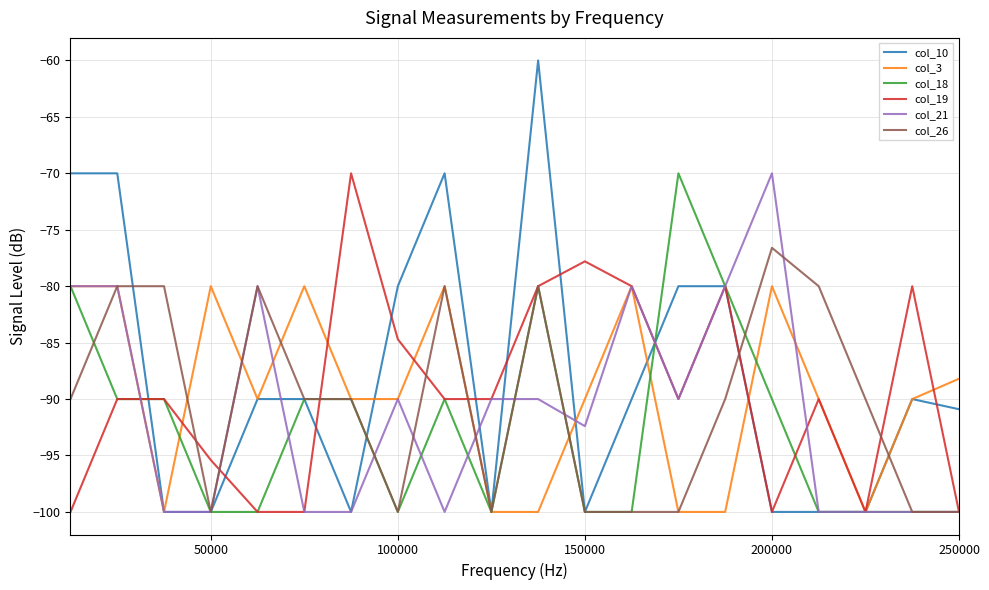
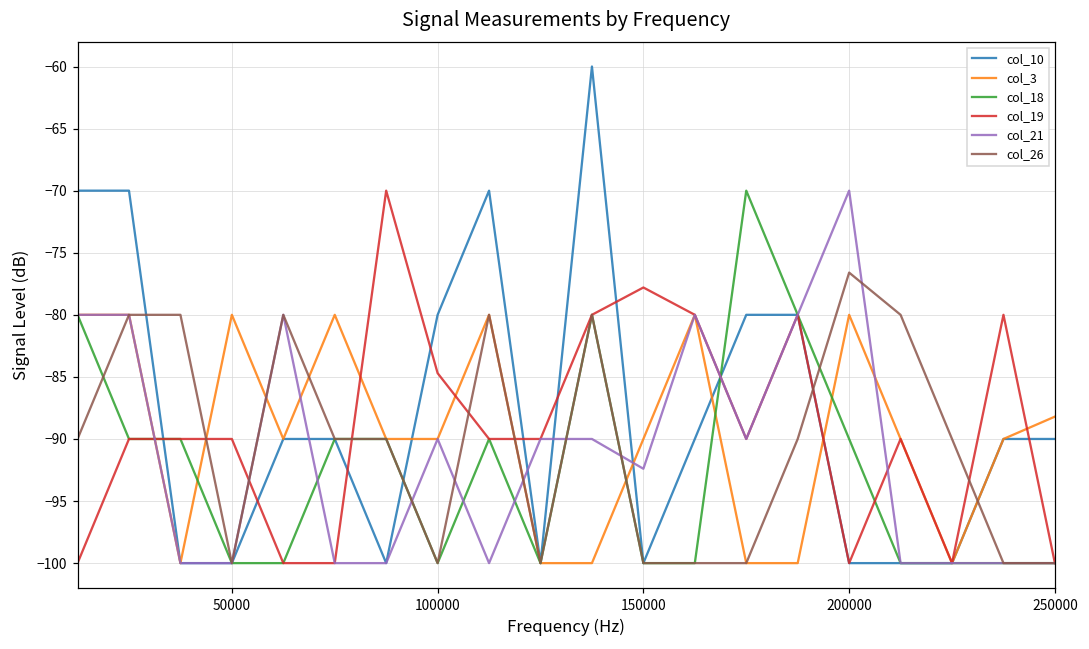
  {
    "col_10": {
      "100000": -80.0,
-     "250000": -90.9
+     "250000": -90.0
    },
    "col_3": {
      "50000": -80.0,
      "150000": -90.0,
      "200000": -80.0,
      "250000": -88.2
    },
    "col_18": {
      "200000": -90.0
    },
    "col_19": {
-     "50000": -95.4,
+     "50000": -90.0,
      "100000": -84.7,
      "150000": -77.8
    },
    "col_21": {
      "150000": -92.4,
      "200000": -70.0
    },
    "col_26": {
      "200000": -76.6
    }
  }
